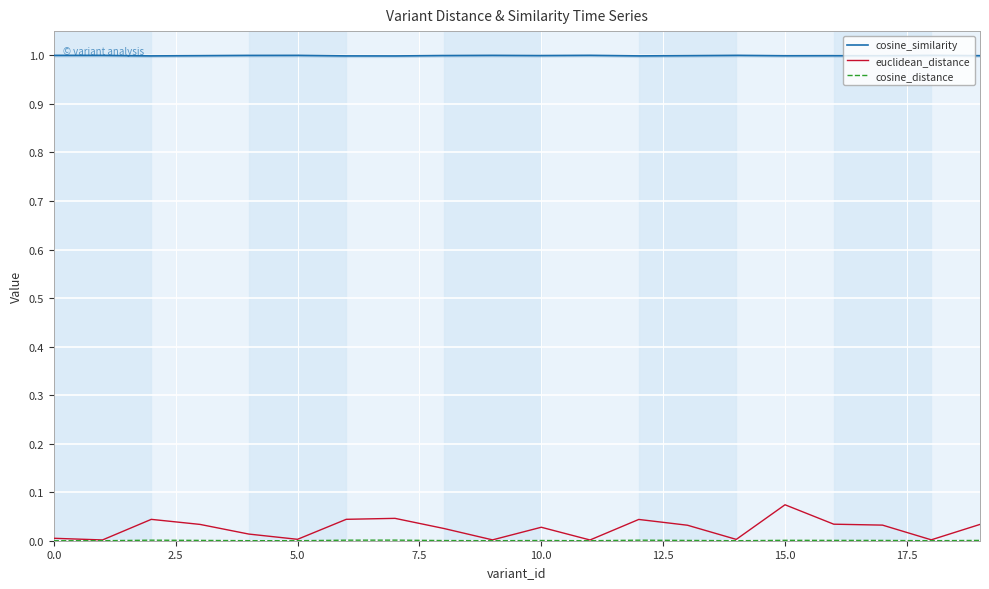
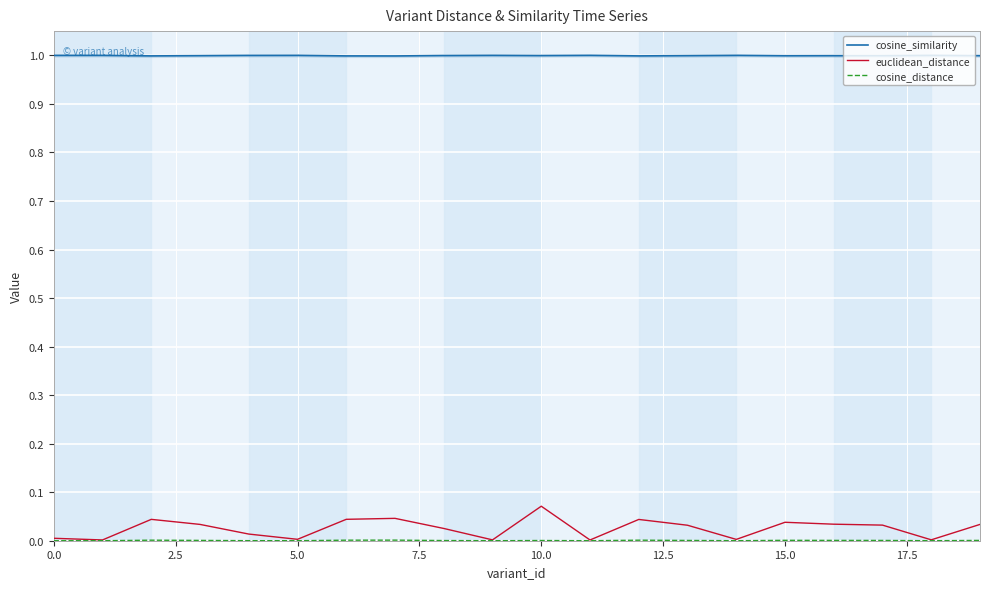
  {
    "euclidean_distance": {
-     "10.0": 0.03,
-     "15.0": 0.07
+     "10.0": 0.07,
+     "15.0": 0.04
    },
    "cosine_distance": {
      "10.0": 0.00,
      "15.0": 0.00
    }
  }
